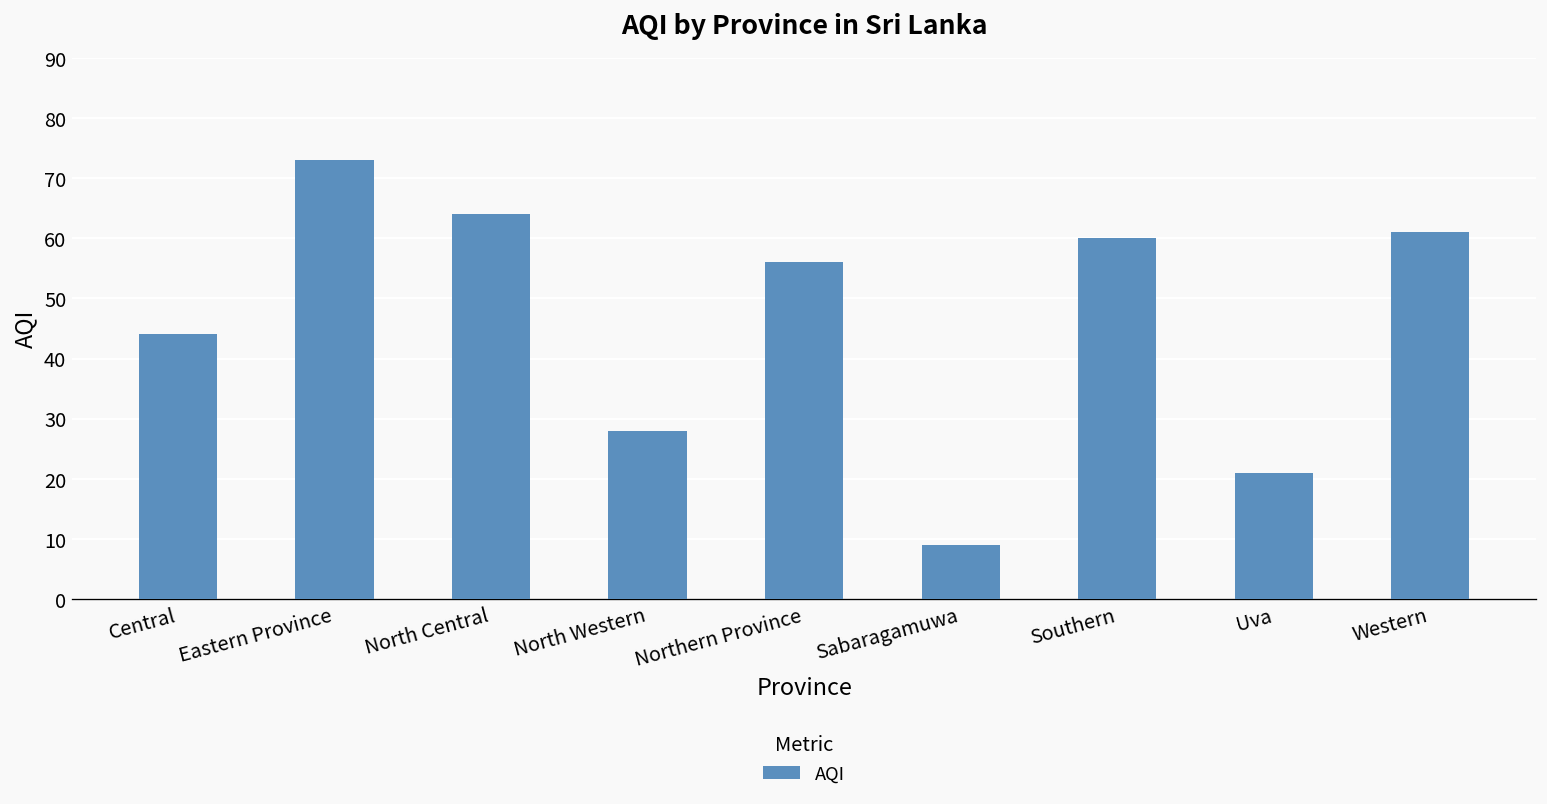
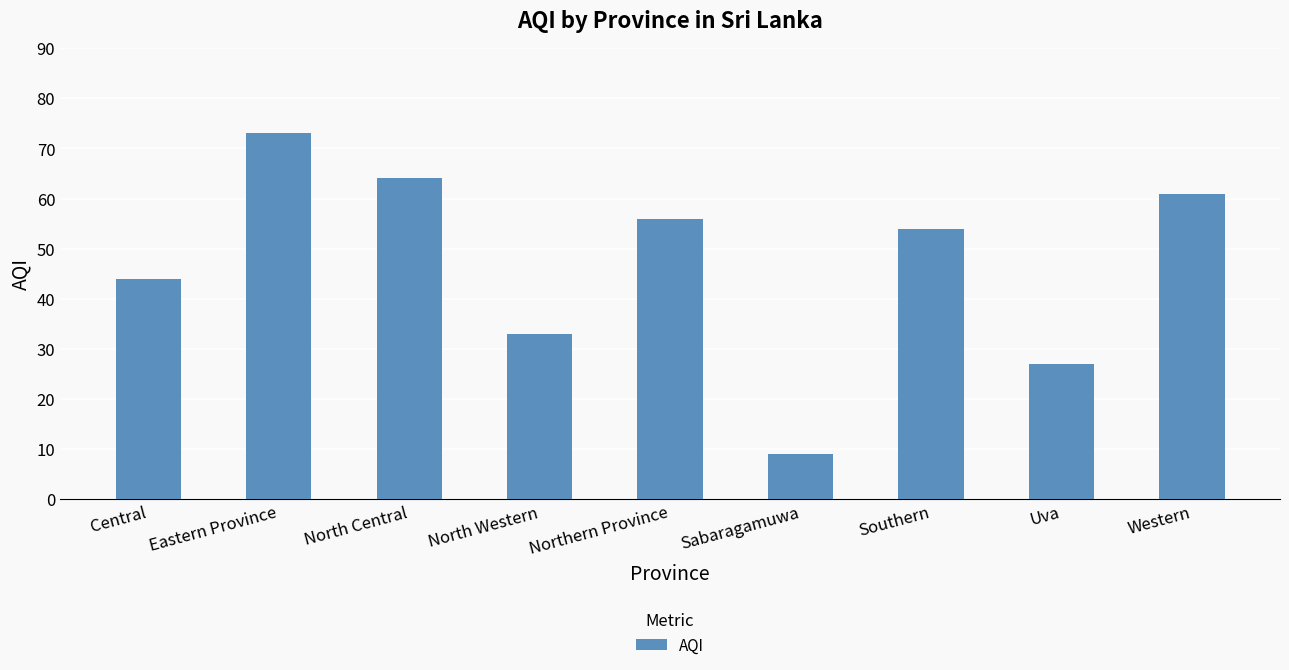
  {
    "Central": 44,
    "Eastern Province": 73,
    "North Central": 64,
-   "North Western": 28,
+   "North Western": 33,
    "Northern Province": 56,
    "Sabaragamuwa": 9,
-   "Southern": 60,
-   "Uva": 21,
+   "Southern": 54,
+   "Uva": 27,
    "Western": 61
  }
